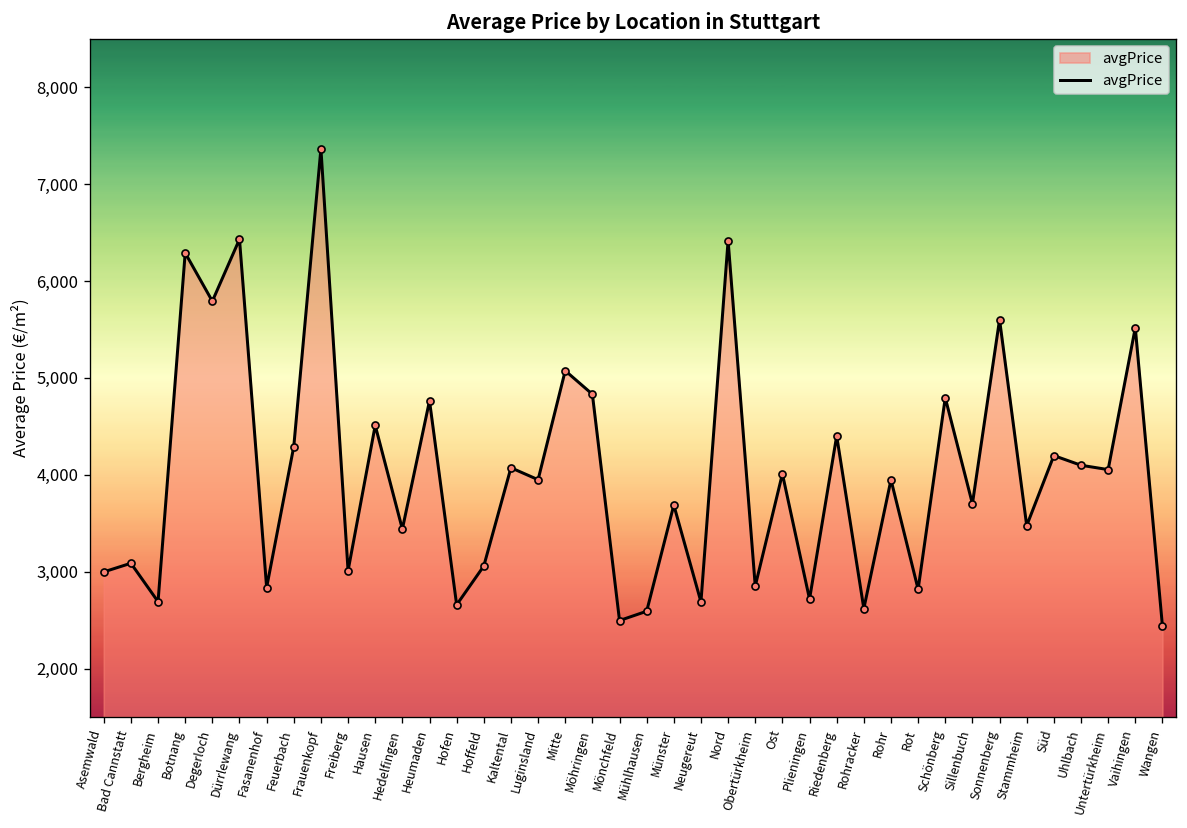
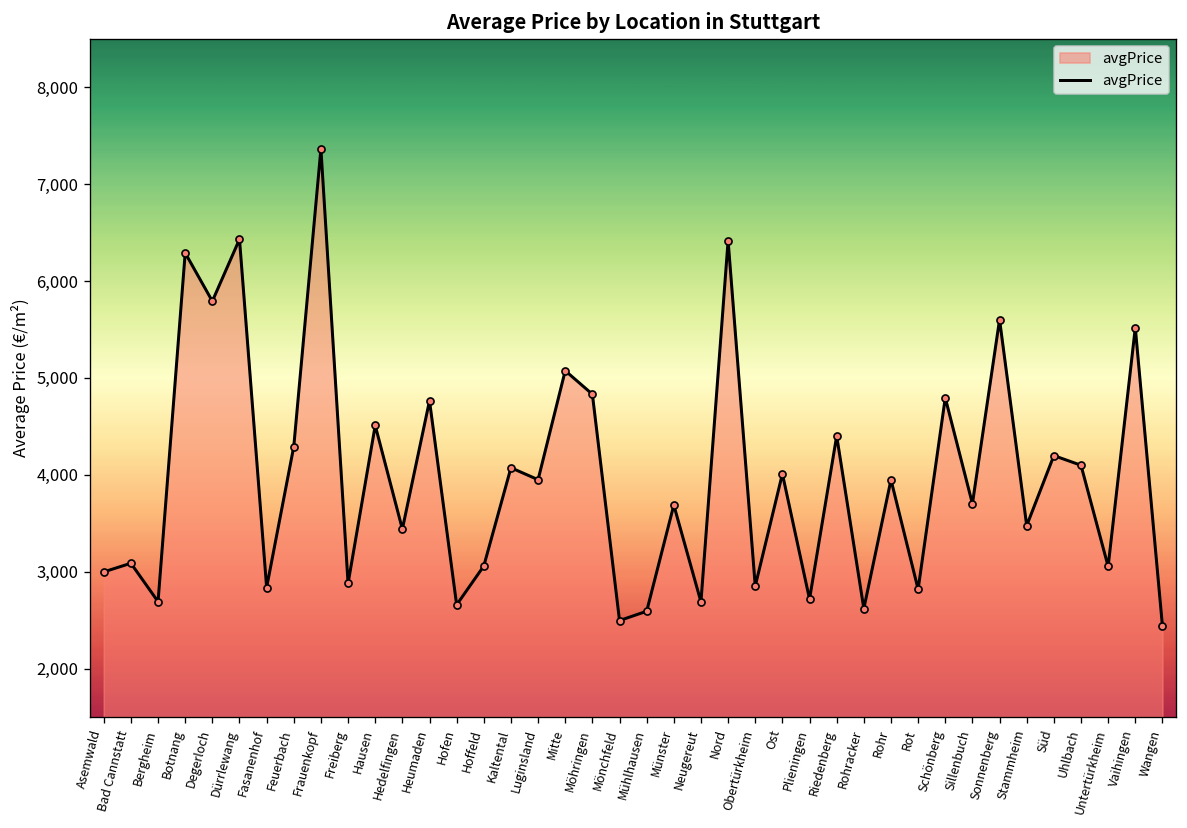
  {
    "Asemwald": "3,000",
    "Bad Cannstatt": "3,100",
    "Bergheim": "2,700",
    "Botnang": "6,300",
    "Degerloch": "5,800",
    "Dürrlewang": "6,400",
    "Fasanenhof": "2,800",
    "Feuerbach": "4,300",
    "Frauenkopf": "7,400",
-   "Freiberg": "3,000",
+   "Freiberg": "2,900",
    "Hausen": "4,500",
    "Hedelfingen": "3,400",
    "Heumaden": "4,800",
    "Hofen": "2,700",
    "Hoffeld": "3,100",
    "Kaltental": "4,100",
    "Luginsland": "3,900",
    "Mitte": "5,100",
    "Möhringen": "4,800",
    "Mönchfeld": "2,500",
    "Mühlhausen": "2,600",
    "Münster": "3,700",
    "Neugereut": "2,700",
    "Nord": "6,400",
    "Obertürkheim": "2,900",
    "Ost": "4,000",
    "Plieningen": "2,700",
    "Riedenberg": "4,400",
    "Rohracker": "2,600",
    "Rohr": "3,900",
    "Rot": "2,800",
    "Schönberg": "4,800",
    "Sillenbuch": "3,700",
    "Sonnenberg": "5,600",
    "Stammheim": "3,500",
    "Süd": "4,200",
    "Uhlbach": "4,100",
-   "Untertürkheim": "4,100",
+   "Untertürkheim": "3,100",
    "Vaihingen": "5,500",
    "Wangen": "2,400"
  }
